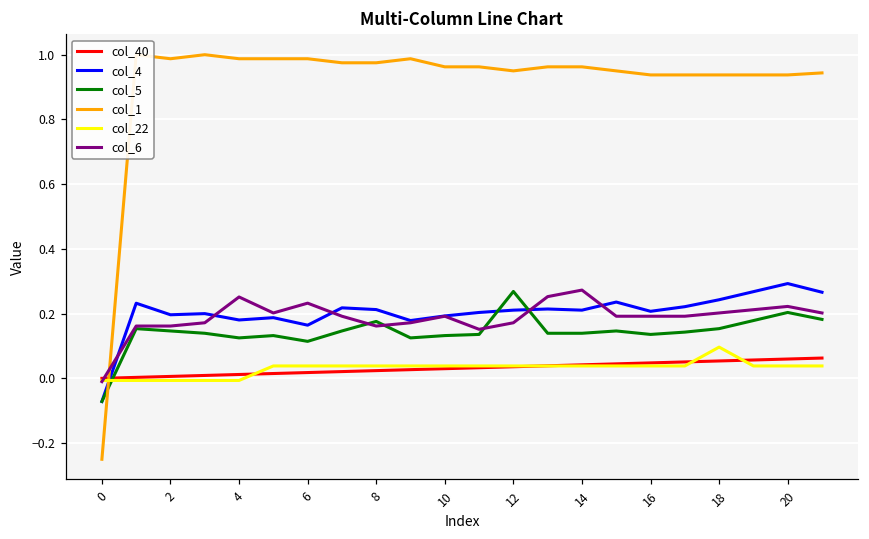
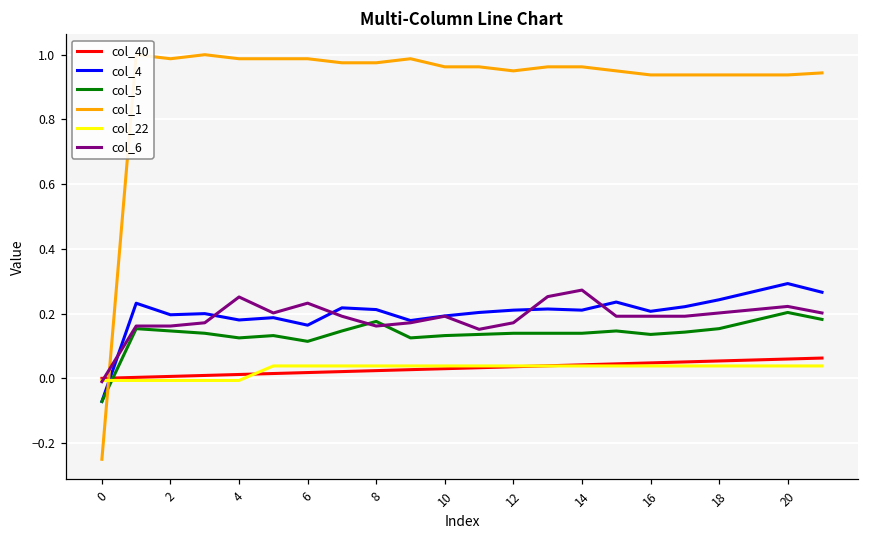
  {
    "col_40": {
      "2": 0.01,
      "4": 0.01,
      "6": 0.02,
      "8": 0.02,
      "16": 0.05,
      "18": 0.05,
      "20": 0.06
    },
    "col_4": {
      "2": 0.20,
      "4": 0.18,
      "6": 0.16,
      "8": 0.21,
      "12": 0.21,
      "14": 0.21,
      "16": 0.21,
      "18": 0.24,
      "20": 0.29
    },
    "col_5": {
      "2": 0.15,
      "4": 0.13,
      "6": 0.11,
      "8": 0.18,
      "10": 0.13,
-     "12": 0.27,
+     "12": 0.14,
      "14": 0.14,
      "16": 0.14,
      "18": 0.15,
      "20": 0.20
    },
    "col_1": {
      "0": -0.25,
      "2": 0.99,
      "4": 0.99,
      "6": 0.99,
      "8": 0.98,
      "10": 0.96,
      "12": 0.95,
      "14": 0.96,
      "16": 0.94,
      "18": 0.94,
      "20": 0.94
    },
    "col_22": {
      "2": -0.01,
      "4": -0.01,
      "6": 0.04,
      "8": 0.04,
      "16": 0.04,
-     "18": 0.10,
+     "18": 0.04,
      "20": 0.04
    },
    "col_6": {
      "2": 0.16,
      "4": 0.25,
      "6": 0.23,
      "8": 0.16,
      "12": 0.17,
      "14": 0.27,
      "16": 0.19,
      "18": 0.20,
      "20": 0.22
    }
  }
